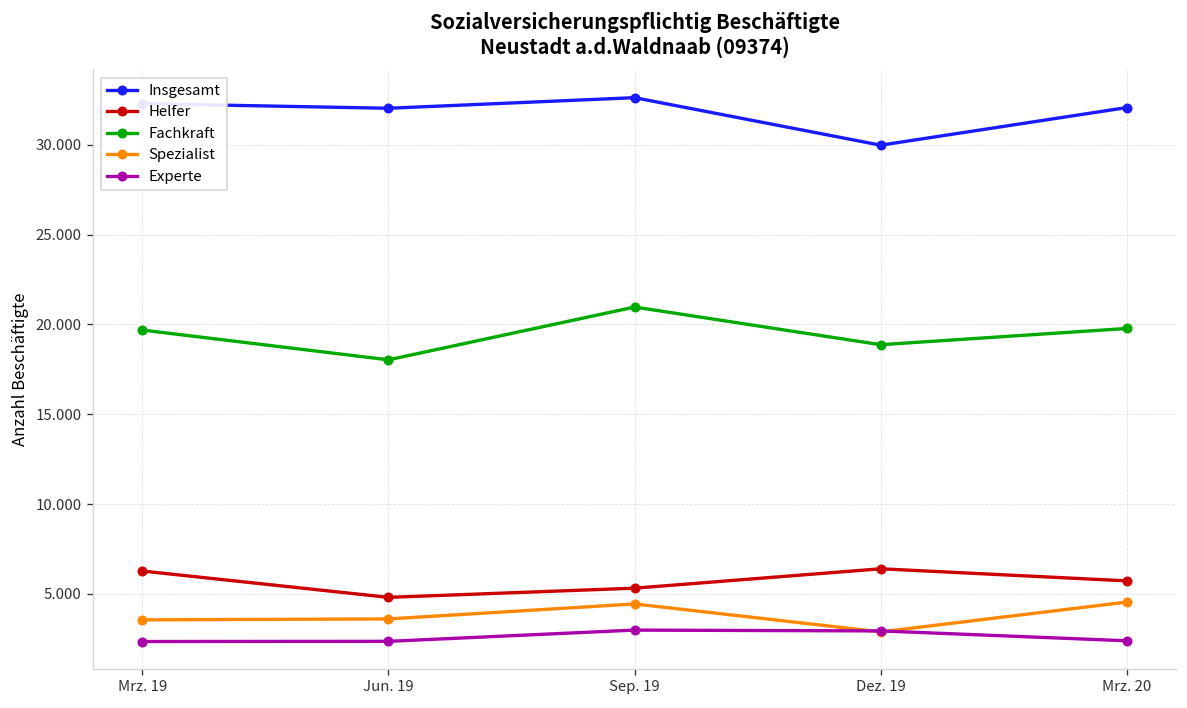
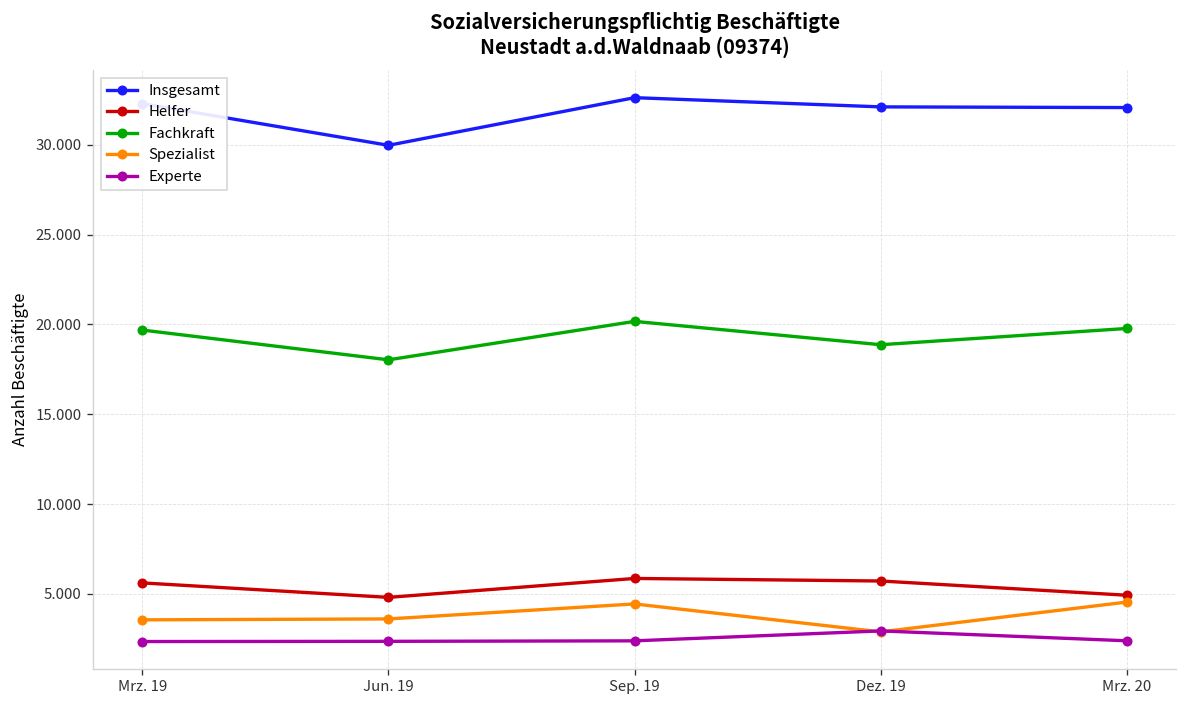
  {
    "Insgesamt": {
-     "Jun. 19": 32.0,
+     "Jun. 19": 30.0,
      "Sep. 19": 32.6,
-     "Dez. 19": 30.0,
+     "Dez. 19": 32.1,
      "Mrz. 20": 32.1
    },
    "Helfer": {
-     "Mrz. 19": 6.3,
+     "Mrz. 19": 5.6,
      "Jun. 19": 4.8,
-     "Sep. 19": 5.3,
-     "Dez. 19": 6.4,
-     "Mrz. 20": 5.7
+     "Sep. 19": 5.9,
+     "Dez. 19": 5.7,
+     "Mrz. 20": 4.9
    },
    "Fachkraft": {
      "Mrz. 19": 19.7,
      "Jun. 19": 18.0,
-     "Sep. 19": 21.0,
+     "Sep. 19": 20.2,
      "Dez. 19": 18.9,
      "Mrz. 20": 19.8
    },
    "Spezialist": {
      "Mrz. 19": 3.6,
      "Jun. 19": 3.6,
      "Sep. 19": 4.4,
      "Mrz. 20": 4.5
    },
    "Experte": {
      "Mrz. 19": 2.3,
      "Jun. 19": 2.4,
-     "Sep. 19": 3.0,
+     "Sep. 19": 2.4,
      "Mrz. 20": 2.4
    }
  }
